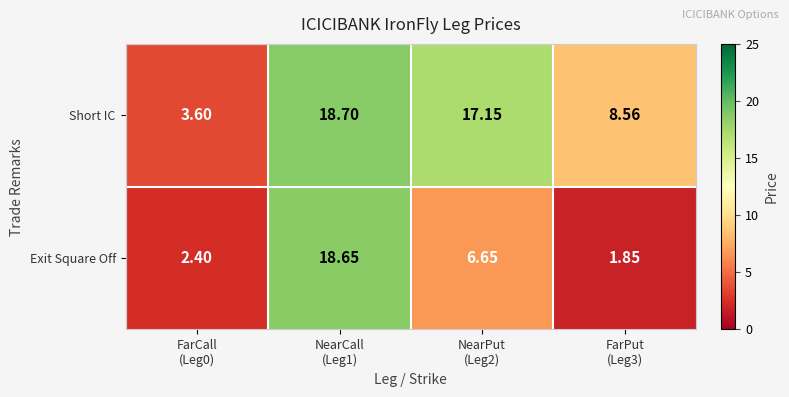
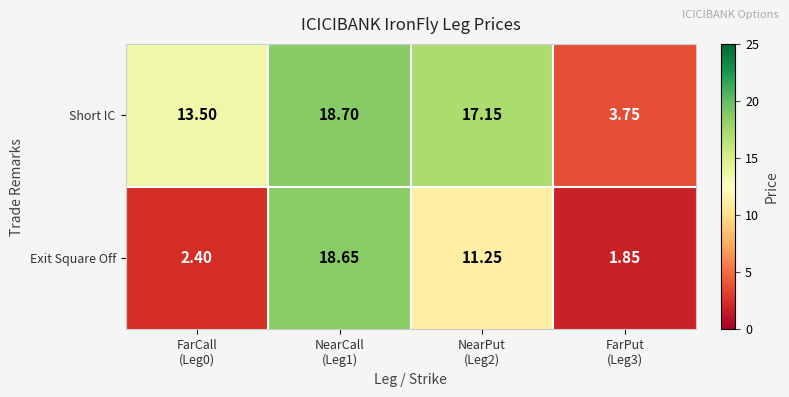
  {
    "Short IC": {
-     "FarCall (Leg0)": 3.60,
+     "FarCall (Leg0)": 13.50,
      "NearCall (Leg1)": 18.70,
      "NearPut (Leg2)": 17.15,
-     "FarPut (Leg3)": 8.56
+     "FarPut (Leg3)": 3.75
    },
    "Exit Square Off": {
      "FarCall (Leg0)": 2.40,
      "NearCall (Leg1)": 18.65,
-     "NearPut (Leg2)": 6.65,
+     "NearPut (Leg2)": 11.25,
      "FarPut (Leg3)": 1.85
    }
  }
